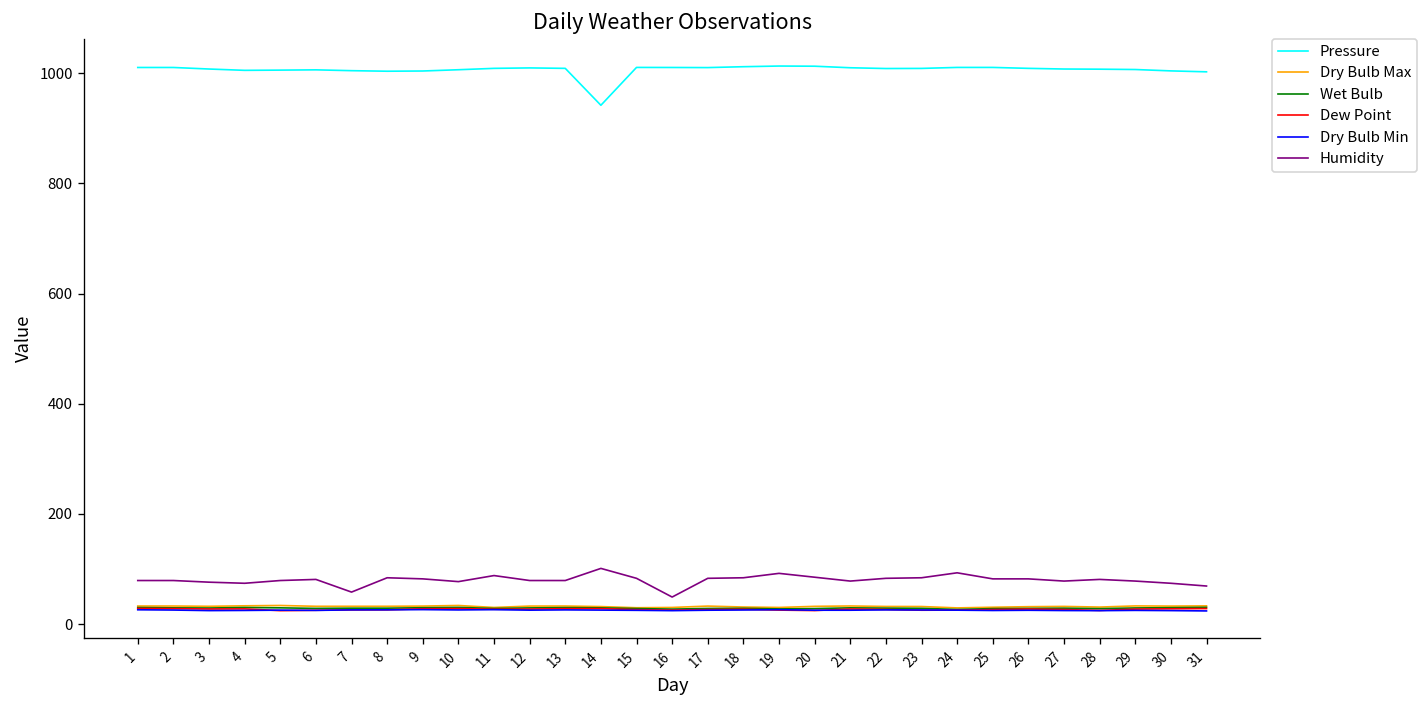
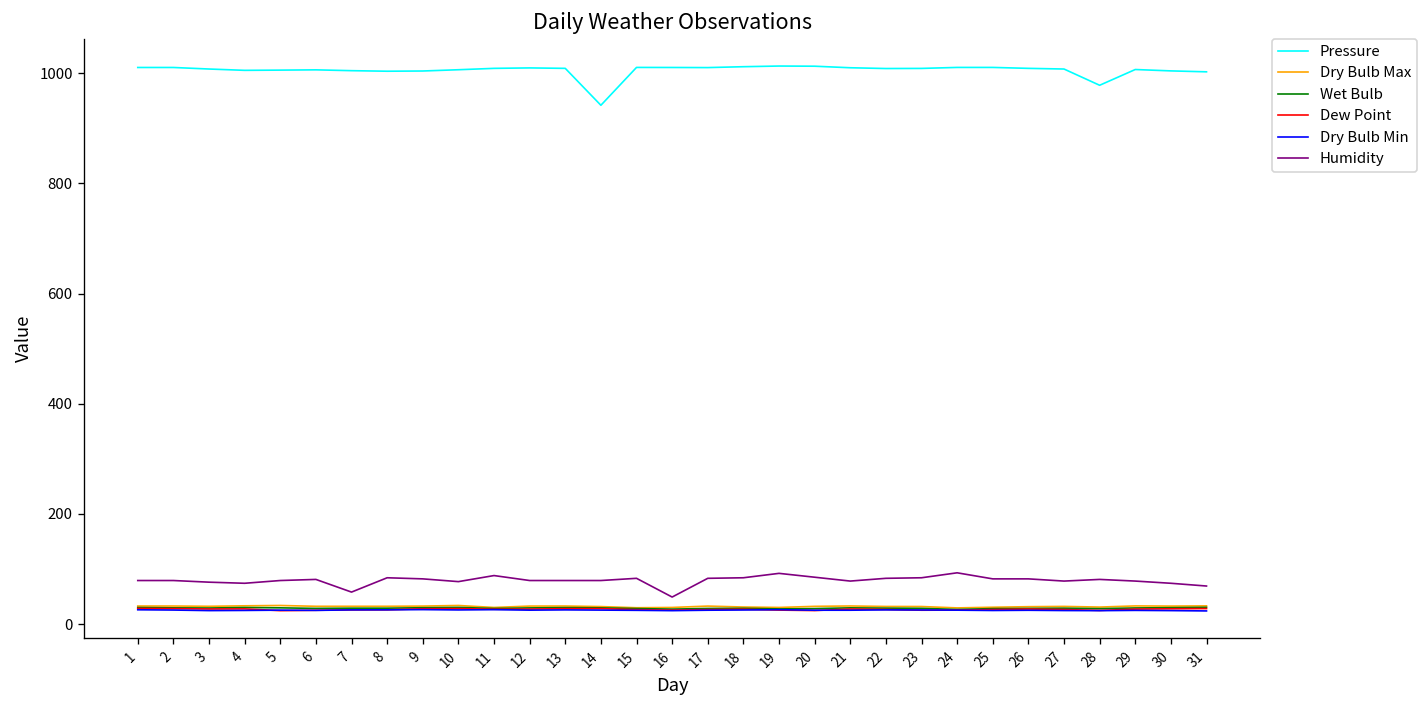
  {
    "Pressure": {
      "1": 1010,
      "2": 1010,
      "3": 1010,
      "4": 1010,
      "5": 1010,
      "6": 1010,
      "7": 1000,
      "8": 1000,
      "9": 1000,
      "10": 1010,
      "11": 1010,
      "12": 1010,
      "13": 1010,
      "14": 940,
      "15": 1010,
      "16": 1010,
      "17": 1010,
      "18": 1010,
      "19": 1010,
      "20": 1010,
      "21": 1010,
      "22": 1010,
      "23": 1010,
      "24": 1010,
      "25": 1010,
      "26": 1010,
      "27": 1010,
-     "28": 1010,
+     "28": 980,
      "29": 1010,
      "30": 1000,
      "31": 1000
    },
    "Humidity": {
      "1": 80,
      "2": 80,
      "3": 80,
      "4": 70,
      "5": 80,
      "6": 80,
      "7": 60,
      "8": 80,
      "9": 80,
      "10": 80,
      "11": 90,
      "12": 80,
      "13": 80,
-     "14": 100,
+     "14": 80,
      "15": 80,
      "16": 50,
      "17": 80,
      "18": 80,
      "19": 90,
      "20": 90,
      "21": 80,
      "22": 80,
      "23": 80,
      "24": 90,
      "25": 80,
      "26": 80,
      "27": 80,
      "28": 80,
      "29": 80,
      "30": 70,
      "31": 70
    }
  }
